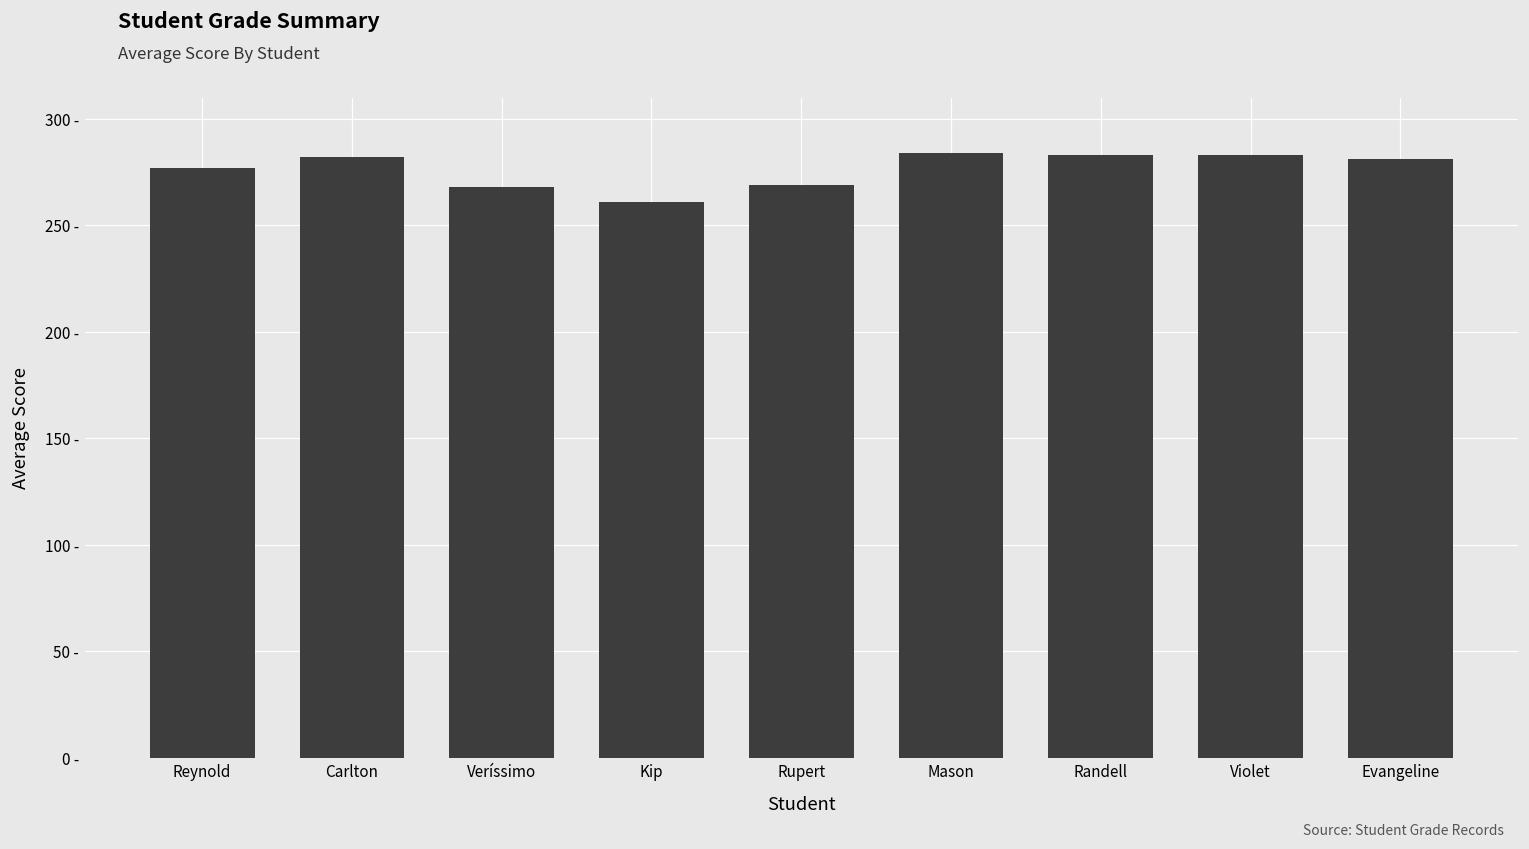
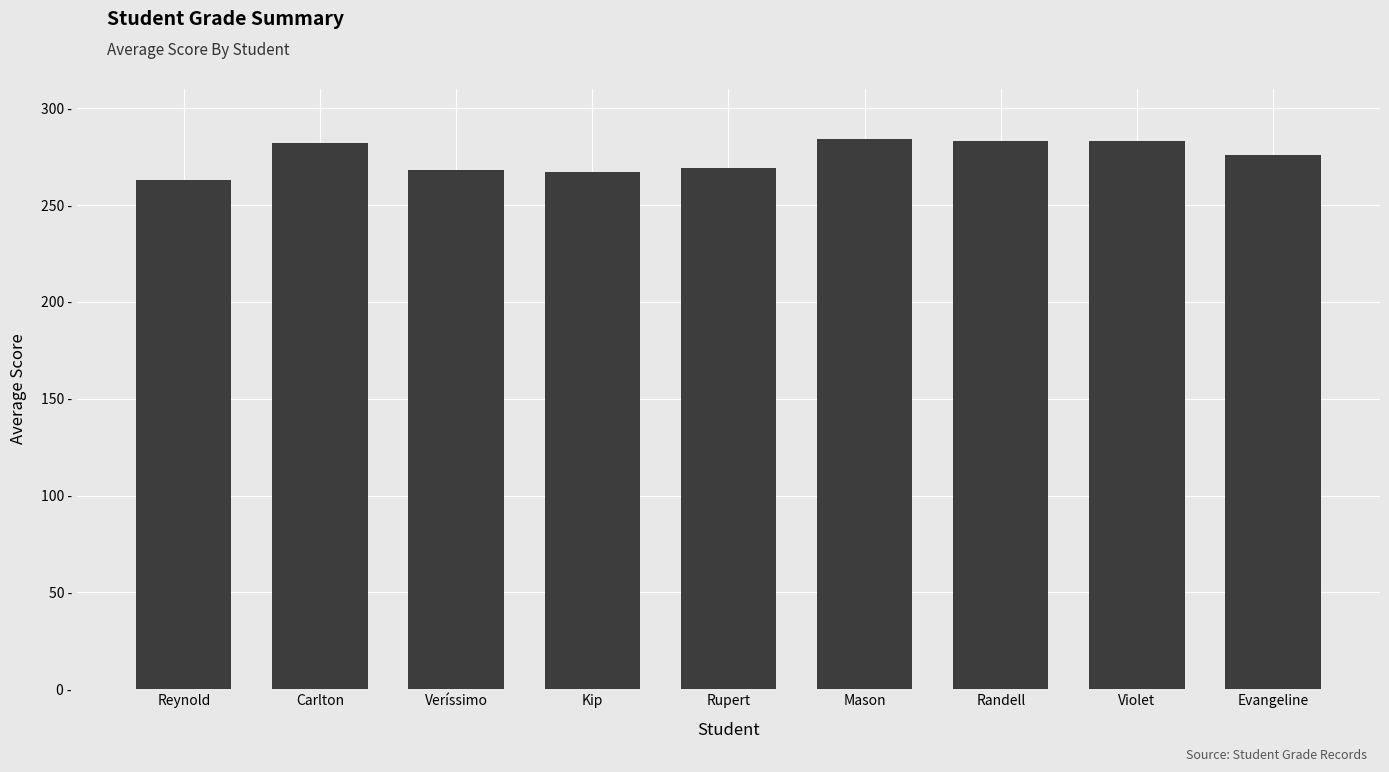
  {
-   "Reynold": "277 -",
+   "Reynold": "263 -",
    "Carlton": "282 -",
    "Veríssimo": "268 -",
-   "Kip": "261 -",
+   "Kip": "267 -",
    "Rupert": "269 -",
    "Mason": "284 -",
    "Randell": "283 -",
    "Violet": "283 -",
-   "Evangeline": "281 -"
+   "Evangeline": "276 -"
  }
